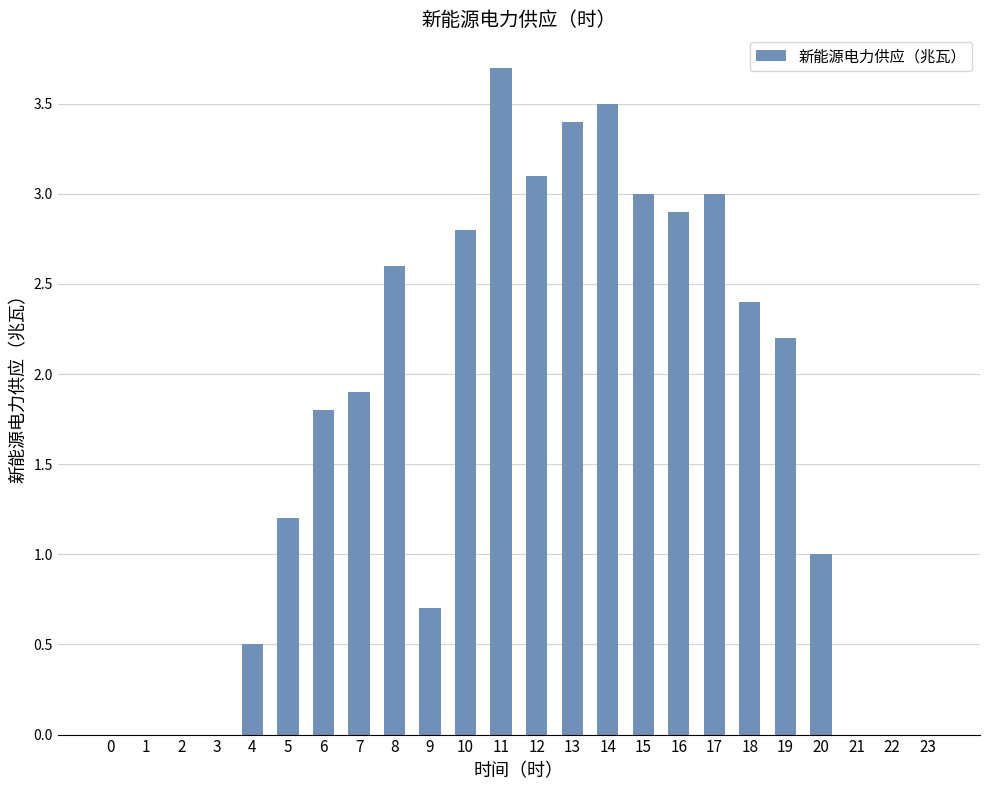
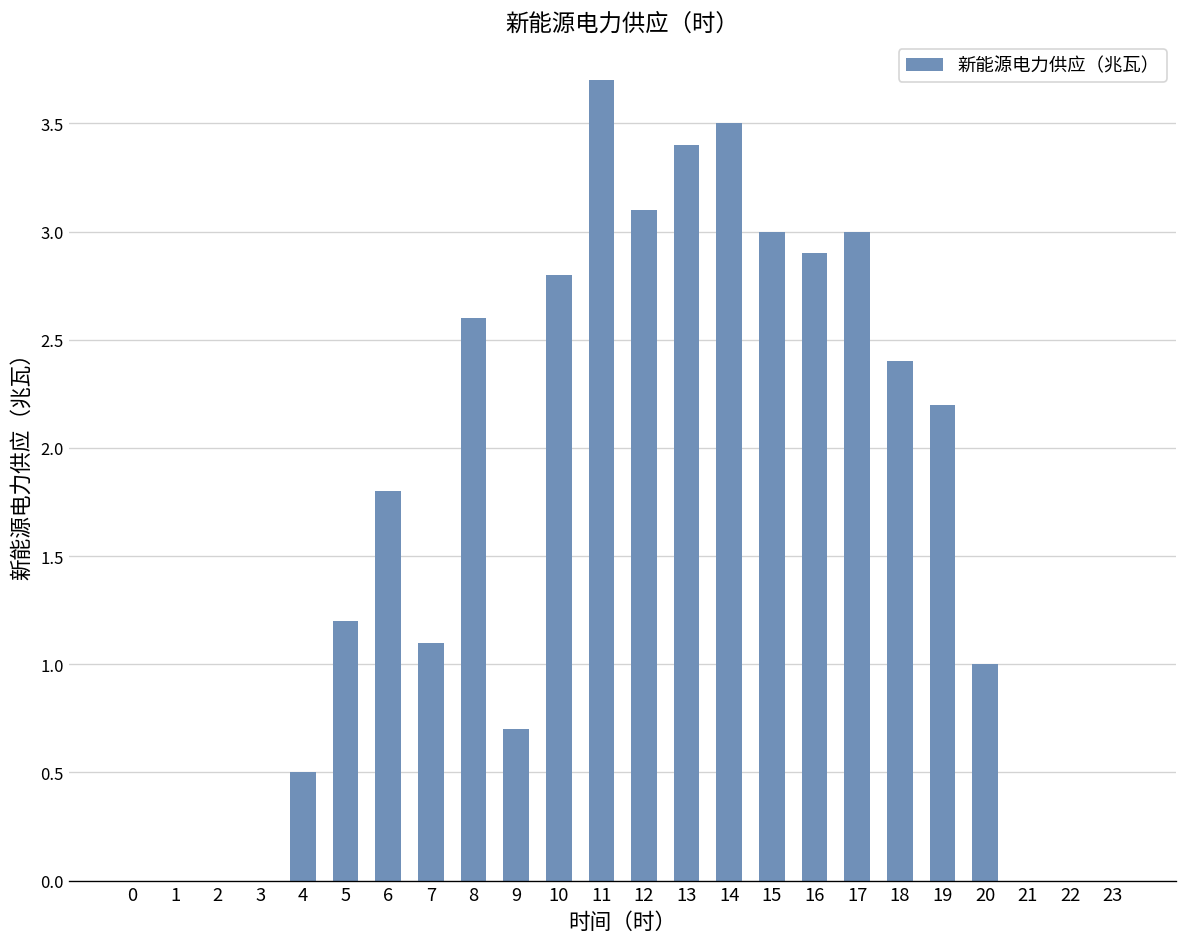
  {
    "0": 0.0,
    "1": 0.0,
    "2": 0.0,
    "3": 0.0,
    "4": 0.5,
    "5": 1.2,
    "6": 1.8,
-   "7": 1.9,
+   "7": 1.1,
    "8": 2.6,
    "9": 0.7,
    "10": 2.8,
    "11": 3.7,
    "12": 3.1,
    "13": 3.4,
    "14": 3.5,
    "15": 3.0,
    "16": 2.9,
    "17": 3.0,
    "18": 2.4,
    "19": 2.2,
    "20": 1.0,
    "21": 0.0,
    "22": 0.0,
    "23": 0.0
  }
